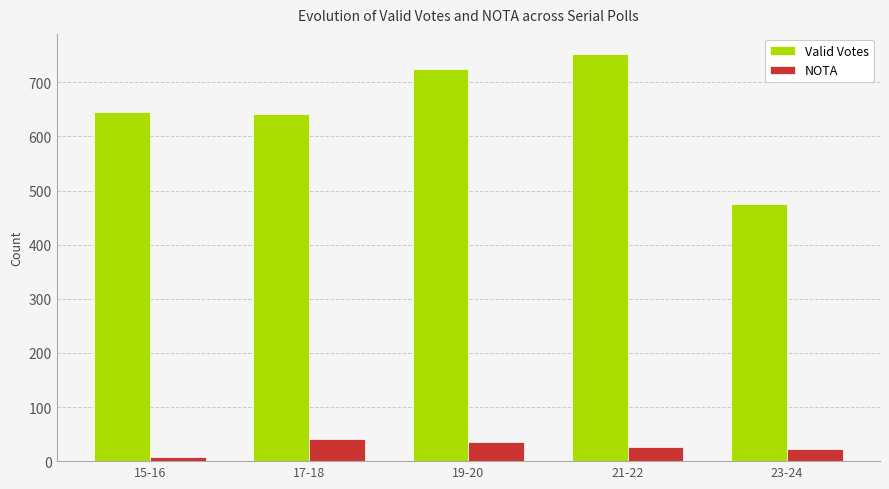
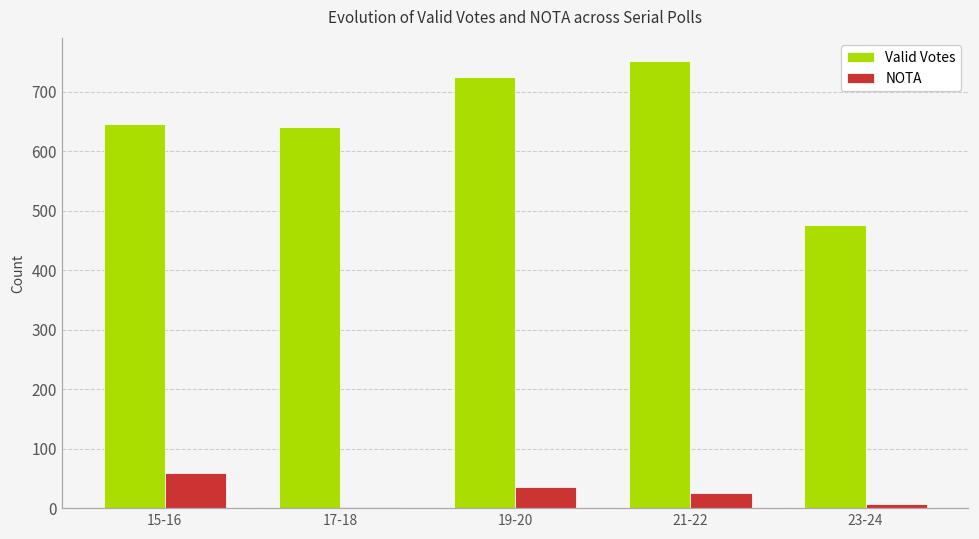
  {
    "Valid Votes": {
      "15-16": 650,
      "17-18": 640,
      "19-20": 730,
      "21-22": 750,
      "23-24": 480
    },
    "NOTA": {
-     "15-16": 10,
-     "17-18": 40,
+     "15-16": 60,
+     "17-18": 0,
      "19-20": 40,
      "21-22": 30,
-     "23-24": 20
+     "23-24": 10
    }
  }
